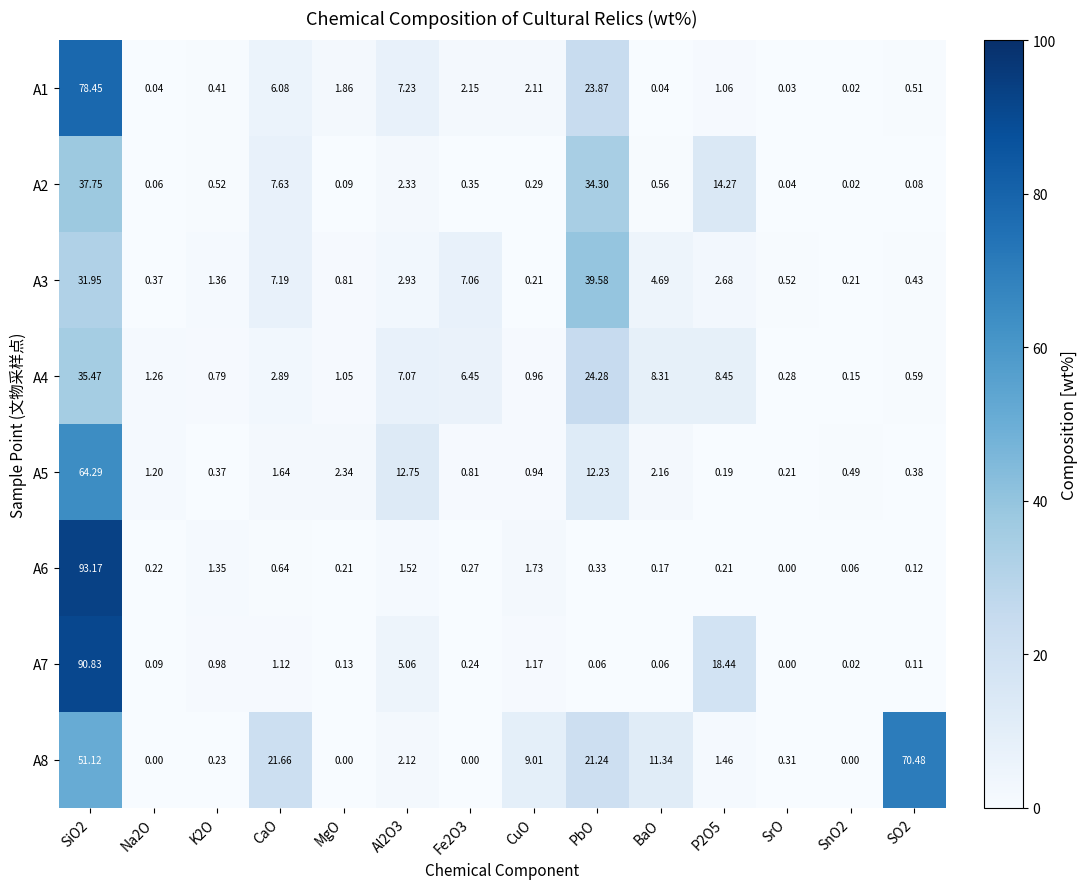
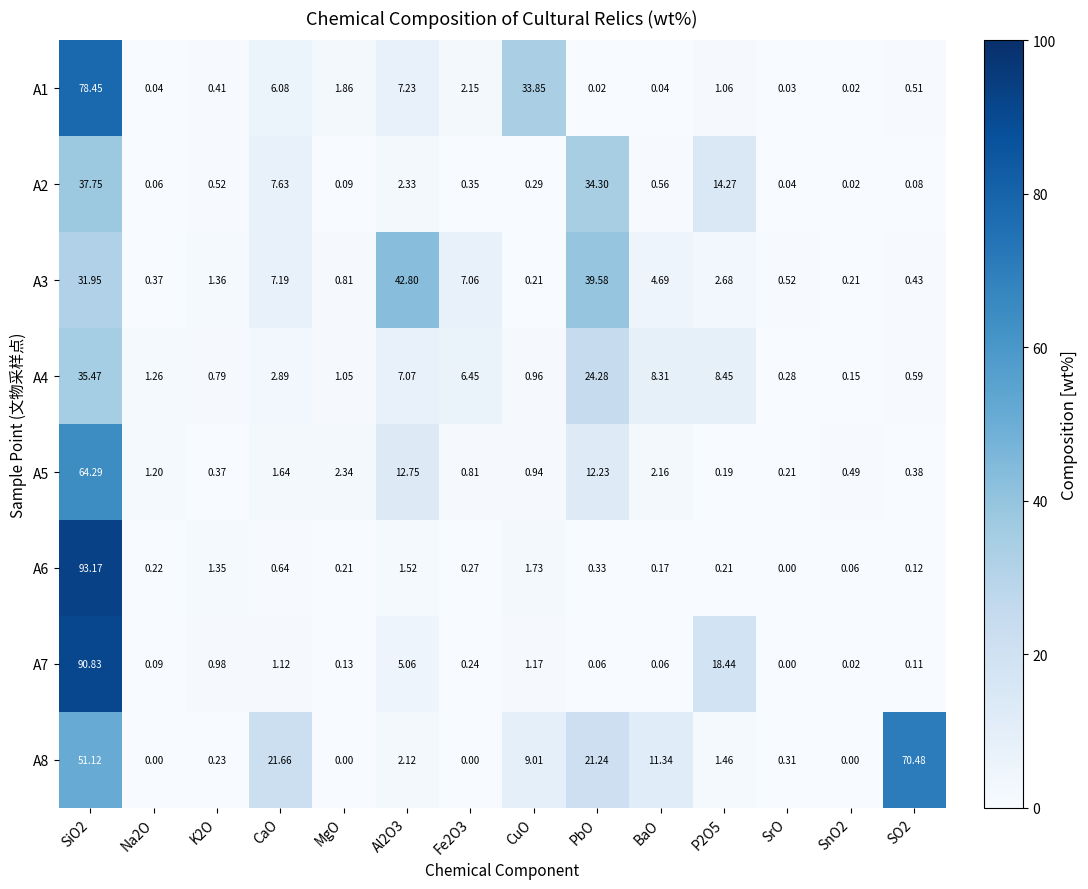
  {
    "A1": {
      "SiO2": 78.45,
      "Na2O": 0.04,
      "K2O": 0.41,
      "CaO": 6.08,
      "MgO": 1.86,
      "Al2O3": 7.23,
      "Fe2O3": 2.15,
-     "CuO": 2.11,
-     "PbO": 23.87,
+     "CuO": 33.85,
+     "PbO": 0.02,
      "BaO": 0.04,
      "P2O5": 1.06,
      "SrO": 0.03,
      "SnO2": 0.02,
      "SO2": 0.51
    },
    "A2": {
      "SiO2": 37.75,
      "Na2O": 0.06,
      "K2O": 0.52,
      "CaO": 7.63,
      "MgO": 0.09,
      "Al2O3": 2.33,
      "Fe2O3": 0.35,
      "CuO": 0.29,
      "PbO": 34.30,
      "BaO": 0.56,
      "P2O5": 14.27,
      "SrO": 0.04,
      "SnO2": 0.02,
      "SO2": 0.08
    },
    "A3": {
      "SiO2": 31.95,
      "Na2O": 0.37,
      "K2O": 1.36,
      "CaO": 7.19,
      "MgO": 0.81,
-     "Al2O3": 2.93,
+     "Al2O3": 42.80,
      "Fe2O3": 7.06,
      "CuO": 0.21,
      "PbO": 39.58,
      "BaO": 4.69,
      "P2O5": 2.68,
      "SrO": 0.52,
      "SnO2": 0.21,
      "SO2": 0.43
    },
    "A4": {
      "SiO2": 35.47,
      "Na2O": 1.26,
      "K2O": 0.79,
      "CaO": 2.89,
      "MgO": 1.05,
      "Al2O3": 7.07,
      "Fe2O3": 6.45,
      "CuO": 0.96,
      "PbO": 24.28,
      "BaO": 8.31,
      "P2O5": 8.45,
      "SrO": 0.28,
      "SnO2": 0.15,
      "SO2": 0.59
    },
    "A5": {
      "SiO2": 64.29,
      "Na2O": 1.20,
      "K2O": 0.37,
      "CaO": 1.64,
      "MgO": 2.34,
      "Al2O3": 12.75,
      "Fe2O3": 0.81,
      "CuO": 0.94,
      "PbO": 12.23,
      "BaO": 2.16,
      "P2O5": 0.19,
      "SrO": 0.21,
      "SnO2": 0.49,
      "SO2": 0.38
    },
    "A6": {
      "SiO2": 93.17,
      "Na2O": 0.22,
      "K2O": 1.35,
      "CaO": 0.64,
      "MgO": 0.21,
      "Al2O3": 1.52,
      "Fe2O3": 0.27,
      "CuO": 1.73,
      "PbO": 0.33,
      "BaO": 0.17,
      "P2O5": 0.21,
      "SrO": 0.00,
      "SnO2": 0.06,
      "SO2": 0.12
    },
    "A7": {
      "SiO2": 90.83,
      "Na2O": 0.09,
      "K2O": 0.98,
      "CaO": 1.12,
      "MgO": 0.13,
      "Al2O3": 5.06,
      "Fe2O3": 0.24,
      "CuO": 1.17,
      "PbO": 0.06,
      "BaO": 0.06,
      "P2O5": 18.44,
      "SrO": 0.00,
      "SnO2": 0.02,
      "SO2": 0.11
    },
    "A8": {
      "SiO2": 51.12,
      "Na2O": 0.00,
      "K2O": 0.23,
      "CaO": 21.66,
      "MgO": 0.00,
      "Al2O3": 2.12,
      "Fe2O3": 0.00,
      "CuO": 9.01,
      "PbO": 21.24,
      "BaO": 11.34,
      "P2O5": 1.46,
      "SrO": 0.31,
      "SnO2": 0.00,
      "SO2": 70.48
    }
  }
